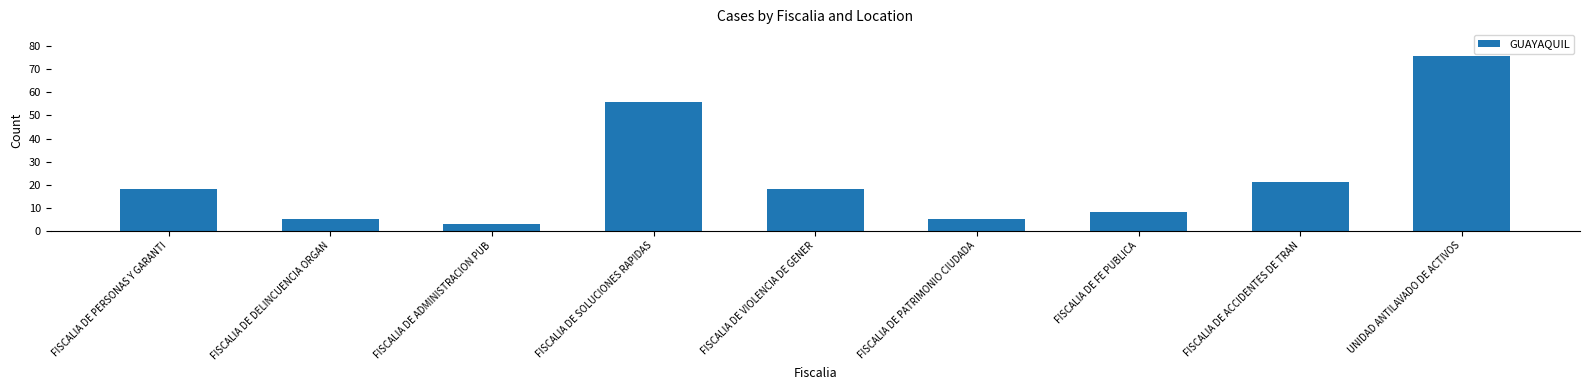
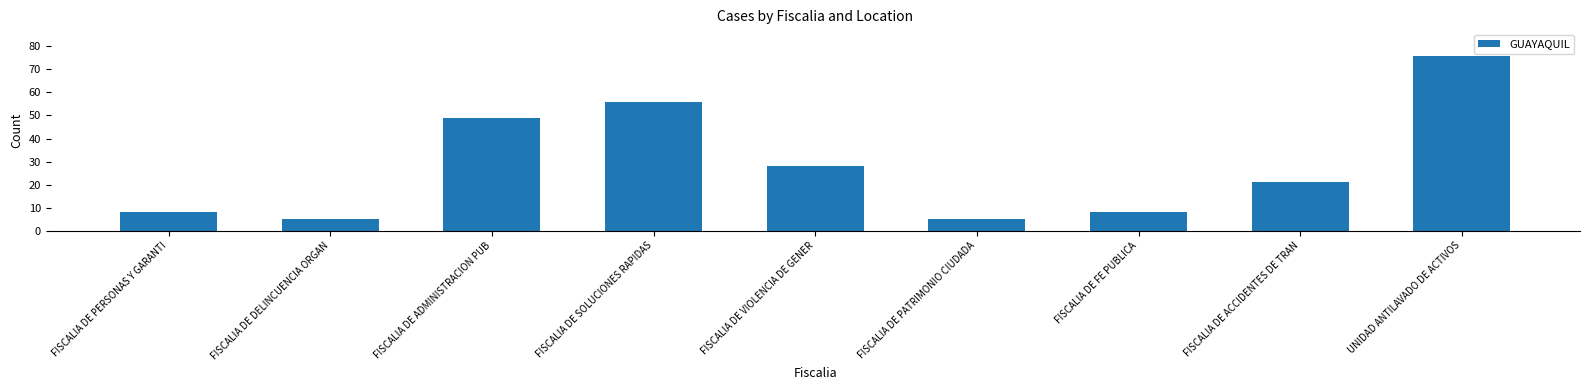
  {
-   "FISCALIA DE PERSONAS Y GARANTI": 18,
+   "FISCALIA DE PERSONAS Y GARANTI": 8,
    "FISCALIA DE DELINCUENCIA ORGAN": 5,
-   "FISCALIA DE ADMINISTRACION PUB": 3,
+   "FISCALIA DE ADMINISTRACION PUB": 49,
    "FISCALIA DE SOLUCIONES RAPIDAS": 56,
-   "FISCALIA DE VIOLENCIA DE GENER": 18,
+   "FISCALIA DE VIOLENCIA DE GENER": 28,
    "FISCALIA DE PATRIMONIO CIUDADA": 5,
    "FISCALIA DE FE PUBLICA": 8,
    "FISCALIA DE ACCIDENTES DE TRAN": 21,
    "UNIDAD ANTILAVADO DE ACTIVOS": 76
  }
